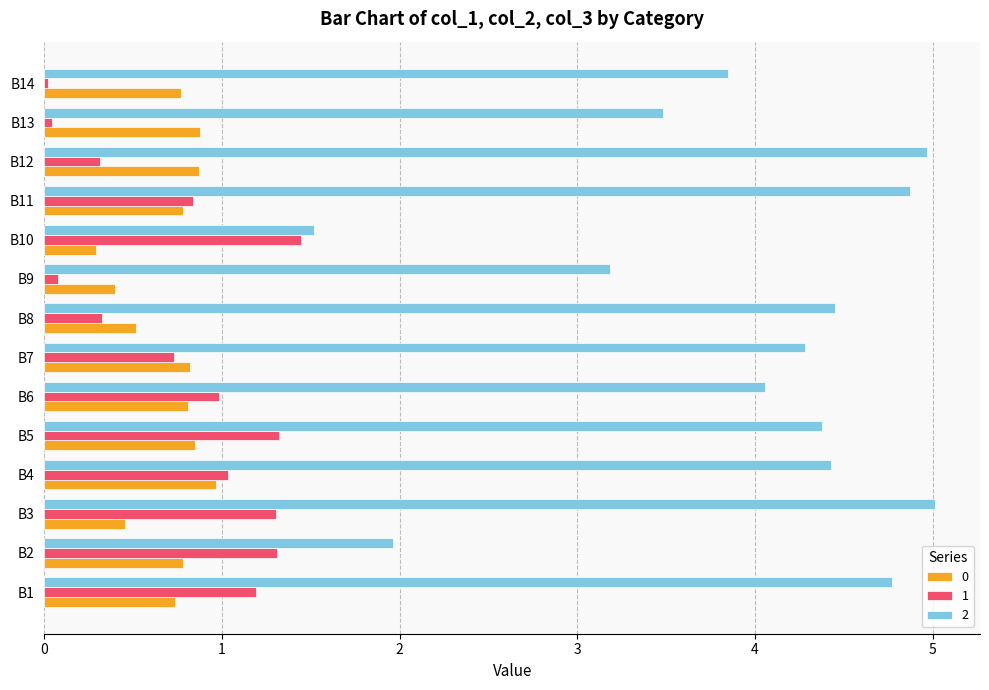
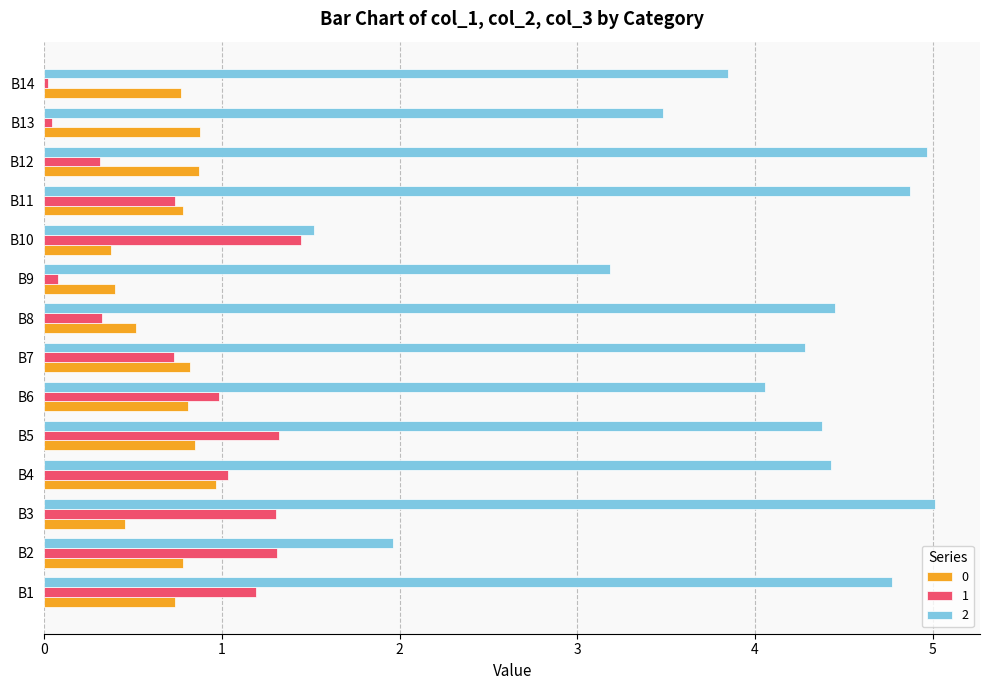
  {
    "0": {
      "B14": 0.77,
      "B13": 0.88,
      "B12": 0.87,
      "B11": 0.78,
-     "B10": 0.29,
+     "B10": 0.37,
      "B9": 0.40,
      "B8": 0.52,
      "B7": 0.82,
      "B6": 0.81,
      "B5": 0.85,
      "B4": 0.97,
      "B3": 0.45,
      "B2": 0.78,
      "B1": 0.74
    },
    "1": {
      "B14": 0.02,
      "B13": 0.05,
      "B12": 0.31,
-     "B11": 0.84,
+     "B11": 0.74,
      "B10": 1.44,
      "B9": 0.08,
      "B8": 0.32,
      "B7": 0.73,
      "B6": 0.99,
      "B5": 1.32,
      "B4": 1.03,
      "B3": 1.30,
      "B2": 1.31,
      "B1": 1.19
    },
    "2": {
      "B14": 3.85,
      "B13": 3.48,
      "B12": 4.97,
      "B11": 4.87,
      "B10": 1.52,
      "B9": 3.18,
      "B8": 4.45,
      "B7": 4.28,
      "B6": 4.05,
      "B5": 4.38,
      "B4": 4.43,
      "B3": 5.02,
      "B2": 1.96,
      "B1": 4.77
    }
  }
